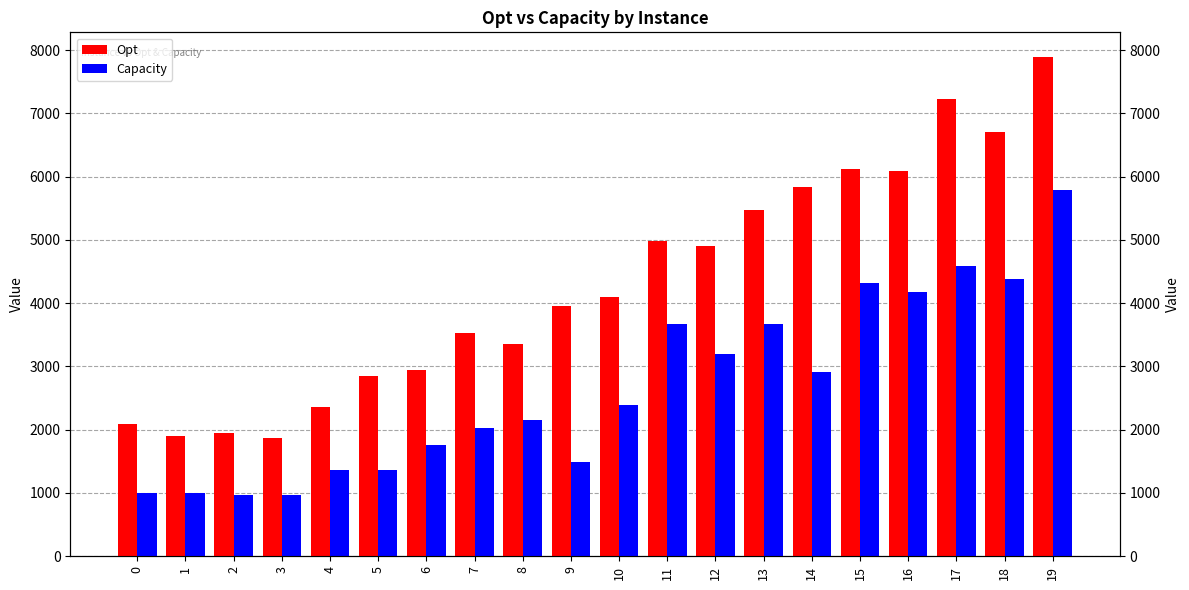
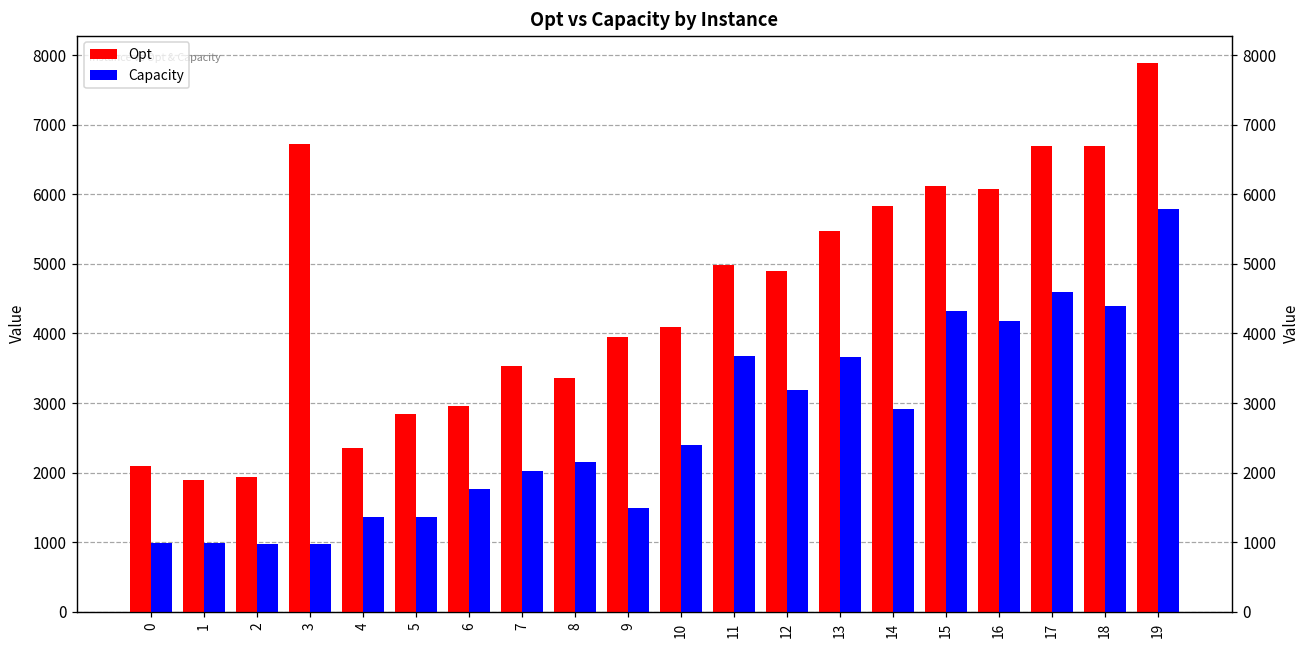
  {
    "Opt": {
      "0": 2100,
      "1": 1900,
      "2": 1900,
-     "3": 1900,
+     "3": 6700,
      "4": 2400,
      "5": 2800,
      "6": 3000,
      "7": 3500,
      "8": 3400,
      "9": 3900,
      "10": 4100,
      "11": 5000,
      "12": 4900,
      "13": 5500,
      "14": 5800,
      "15": 6100,
      "16": 6100,
-     "17": 7200,
+     "17": 6700,
      "18": 6700,
      "19": 7900
    },
    "Capacity": {
      "0": 1000,
      "1": 1000,
      "2": 1000,
      "3": 1000,
      "4": 1400,
      "5": 1400,
      "6": 1800,
      "7": 2000,
      "8": 2200,
      "9": 1500,
      "10": 2400,
      "11": 3700,
      "12": 3200,
      "13": 3700,
      "14": 2900,
      "15": 4300,
      "16": 4200,
      "17": 4600,
      "18": 4400,
      "19": 5800
    }
  }
